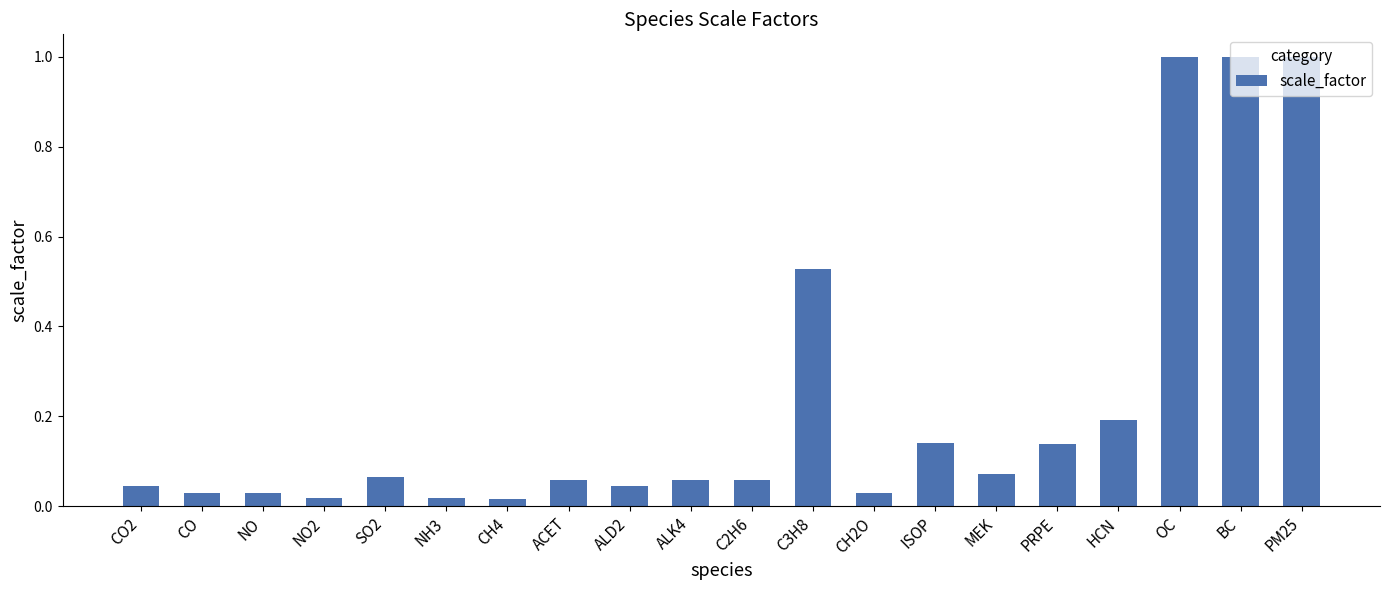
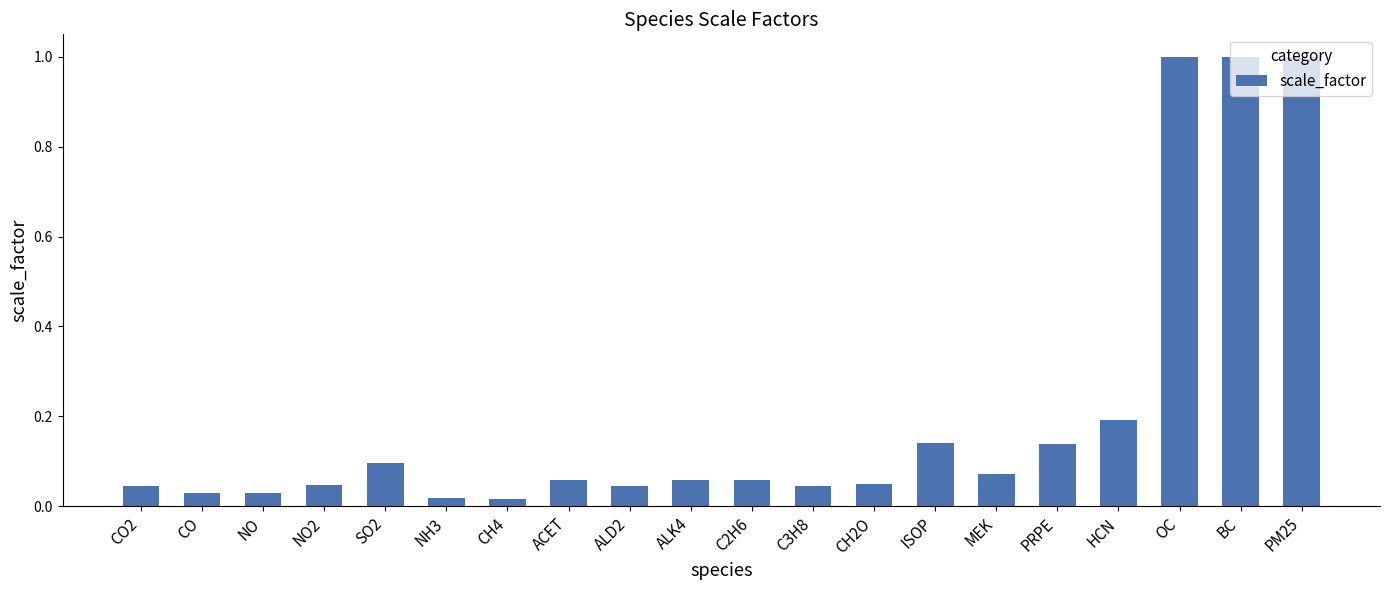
  {
    "CO2": 0.04,
    "CO": 0.03,
    "NO": 0.03,
-   "NO2": 0.02,
-   "SO2": 0.06,
+   "NO2": 0.05,
+   "SO2": 0.10,
    "NH3": 0.02,
    "CH4": 0.02,
    "ACET": 0.06,
    "ALD2": 0.04,
    "ALK4": 0.06,
    "C2H6": 0.06,
-   "C3H8": 0.53,
-   "CH2O": 0.03,
+   "C3H8": 0.04,
+   "CH2O": 0.05,
    "ISOP": 0.14,
    "MEK": 0.07,
    "PRPE": 0.14,
    "HCN": 0.19,
    "OC": 1.00
  }
